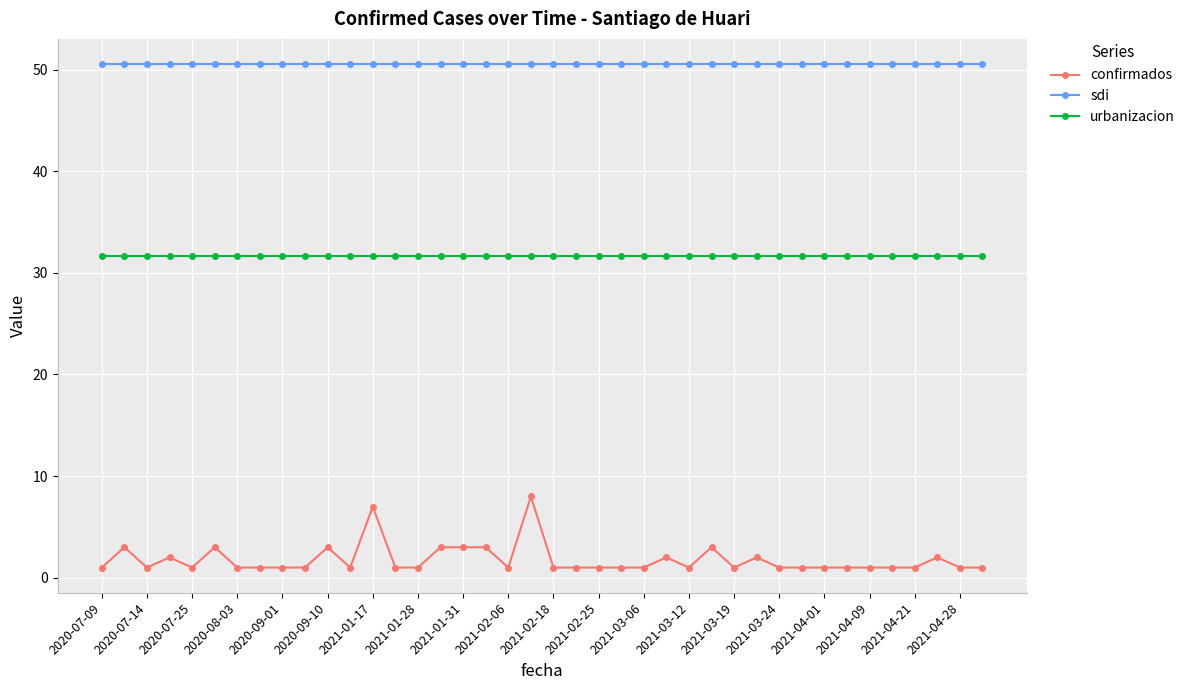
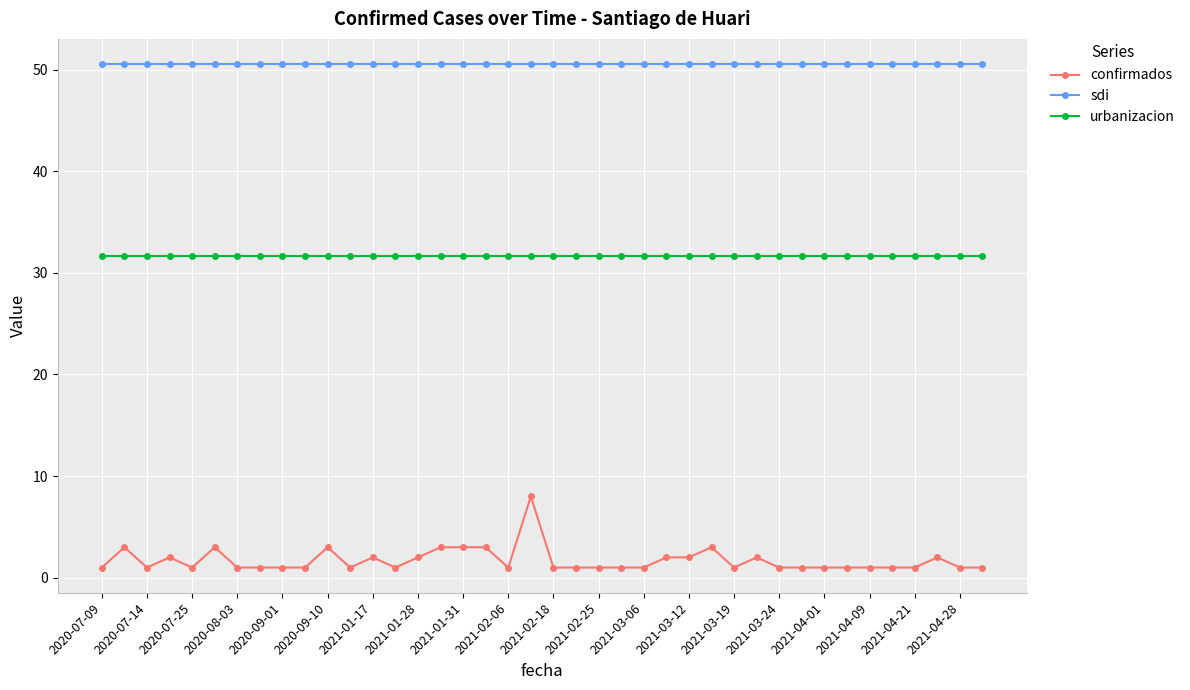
  {
    "confirmados": {
      "2020-07-09": 1,
      "2020-07-14": 1,
      "2020-07-25": 1,
      "2020-08-03": 1,
      "2020-09-01": 1,
      "2020-09-10": 3,
-     "2021-01-17": 7,
-     "2021-01-28": 1,
+     "2021-01-17": 2,
+     "2021-01-28": 2,
      "2021-01-31": 3,
      "2021-02-06": 1,
      "2021-02-18": 1,
      "2021-02-25": 1,
      "2021-03-06": 1,
-     "2021-03-12": 1,
+     "2021-03-12": 2,
      "2021-03-19": 1,
      "2021-03-24": 1,
      "2021-04-01": 1,
      "2021-04-09": 1,
      "2021-04-21": 1,
      "2021-04-28": 1
    },
    "sdi": {
      "2020-07-09": 50.6,
      "2020-07-14": 50.6,
      "2020-07-25": 50.6,
      "2020-08-03": 50.6,
      "2020-09-01": 50.6,
      "2020-09-10": 50.6,
      "2021-01-17": 50.6,
      "2021-01-28": 50.6,
      "2021-01-31": 50.6,
      "2021-02-06": 50.6,
      "2021-02-18": 50.6,
      "2021-02-25": 50.6,
      "2021-03-06": 50.6,
      "2021-03-12": 50.6,
      "2021-03-19": 50.6,
      "2021-03-24": 50.6,
      "2021-04-01": 50.6,
      "2021-04-09": 50.6,
      "2021-04-21": 50.6,
      "2021-04-28": 50.6
    },
    "urbanizacion": {
      "2020-07-09": 31.7,
      "2020-07-14": 31.7,
      "2020-07-25": 31.7,
      "2020-08-03": 31.7,
      "2020-09-01": 31.7,
      "2020-09-10": 31.7,
      "2021-01-17": 31.7,
      "2021-01-28": 31.7,
      "2021-01-31": 31.7,
      "2021-02-06": 31.7,
      "2021-02-18": 31.7,
      "2021-02-25": 31.7,
      "2021-03-06": 31.7,
      "2021-03-12": 31.7,
      "2021-03-19": 31.7,
      "2021-03-24": 31.7,
      "2021-04-01": 31.7,
      "2021-04-09": 31.7,
      "2021-04-21": 31.7,
      "2021-04-28": 31.7
    }
  }
